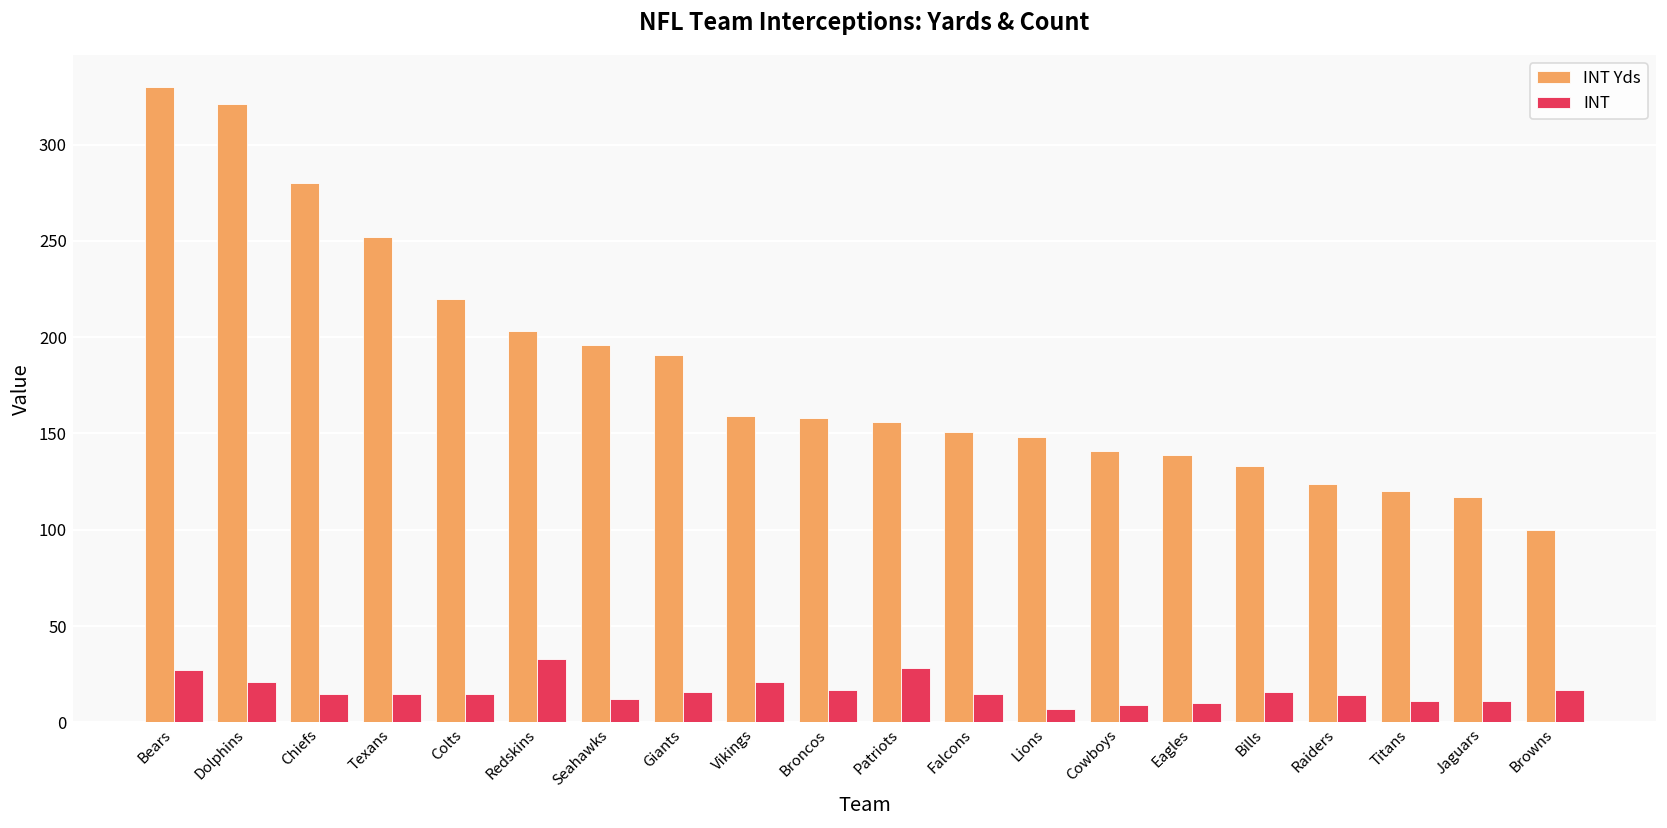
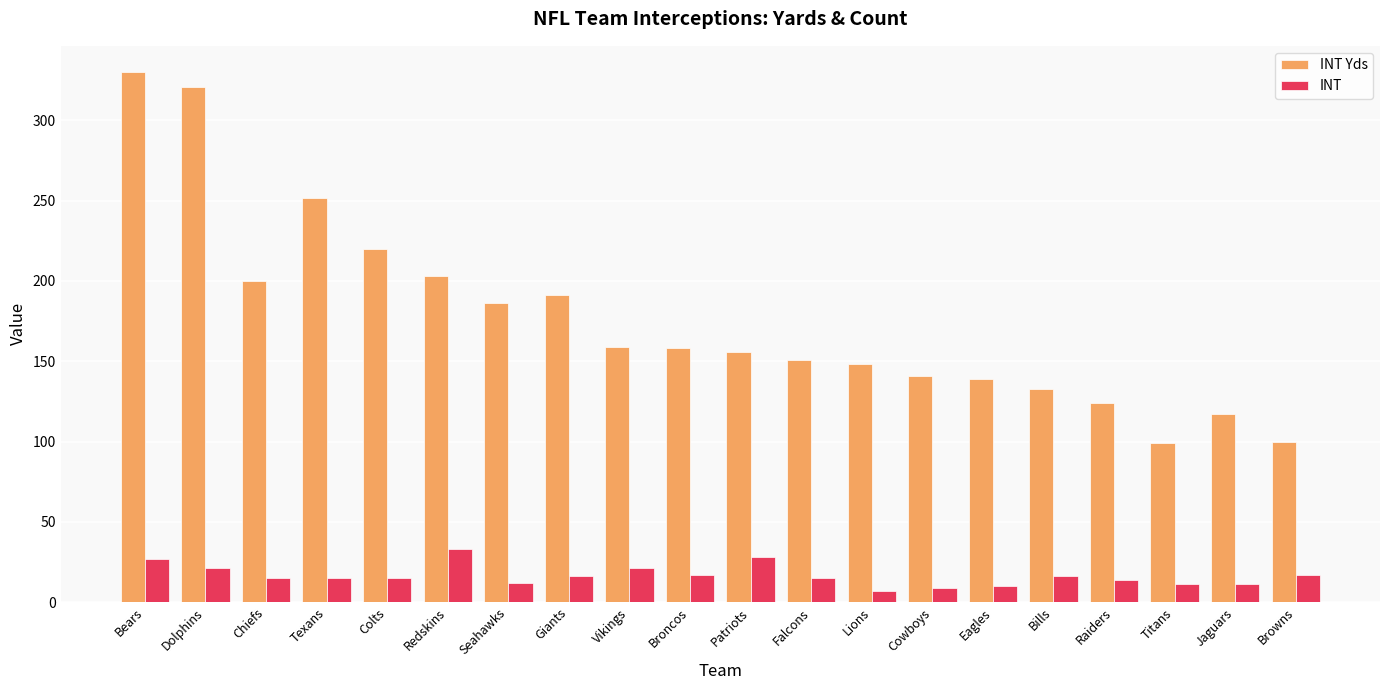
  {
    "INT Yds": {
      "Bears": 330,
      "Dolphins": 321,
-     "Chiefs": 280,
+     "Chiefs": 200,
      "Texans": 252,
      "Colts": 220,
      "Redskins": 203,
-     "Seahawks": 196,
+     "Seahawks": 186,
      "Giants": 191,
      "Vikings": 159,
      "Broncos": 158,
      "Patriots": 156,
      "Falcons": 151,
      "Lions": 148,
      "Cowboys": 141,
      "Eagles": 139,
      "Bills": 133,
      "Raiders": 124,
-     "Titans": 120,
+     "Titans": 99,
      "Jaguars": 117,
      "Browns": 100
    },
    "INT": {
      "Bears": 27,
      "Dolphins": 21,
      "Chiefs": 15,
      "Texans": 15,
      "Colts": 15,
      "Redskins": 33,
      "Seahawks": 12,
      "Giants": 16,
      "Vikings": 21,
      "Broncos": 17,
      "Patriots": 28,
      "Falcons": 15,
      "Lions": 7,
      "Cowboys": 9,
      "Eagles": 10,
      "Bills": 16,
      "Raiders": 14,
      "Titans": 11,
      "Jaguars": 11,
      "Browns": 17
    }
  }
